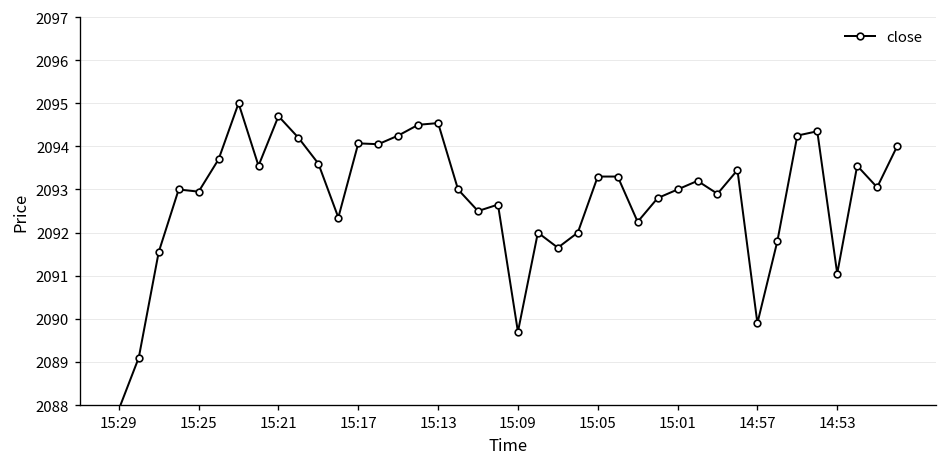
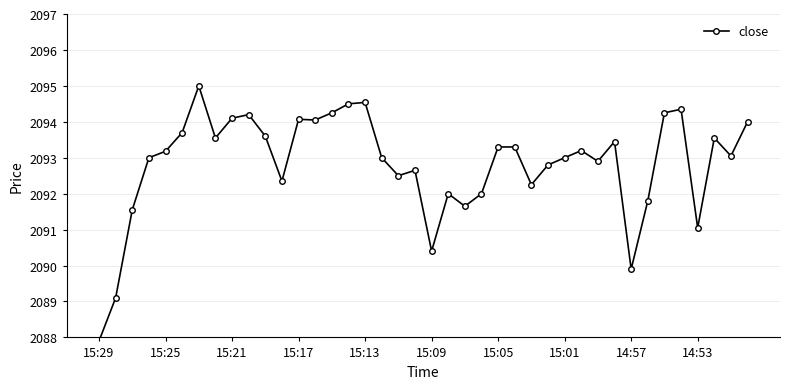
  {
-   "15:25": 2093.0,
-   "15:21": 2094.7,
+   "15:25": 2093.2,
+   "15:21": 2094.1,
    "15:17": 2094.1,
    "15:13": 2094.5,
-   "15:09": 2089.7,
+   "15:09": 2090.4,
    "15:05": 2093.3,
    "15:01": 2093.0,
    "14:57": 2089.9,
    "14:53": 2091.1
  }
